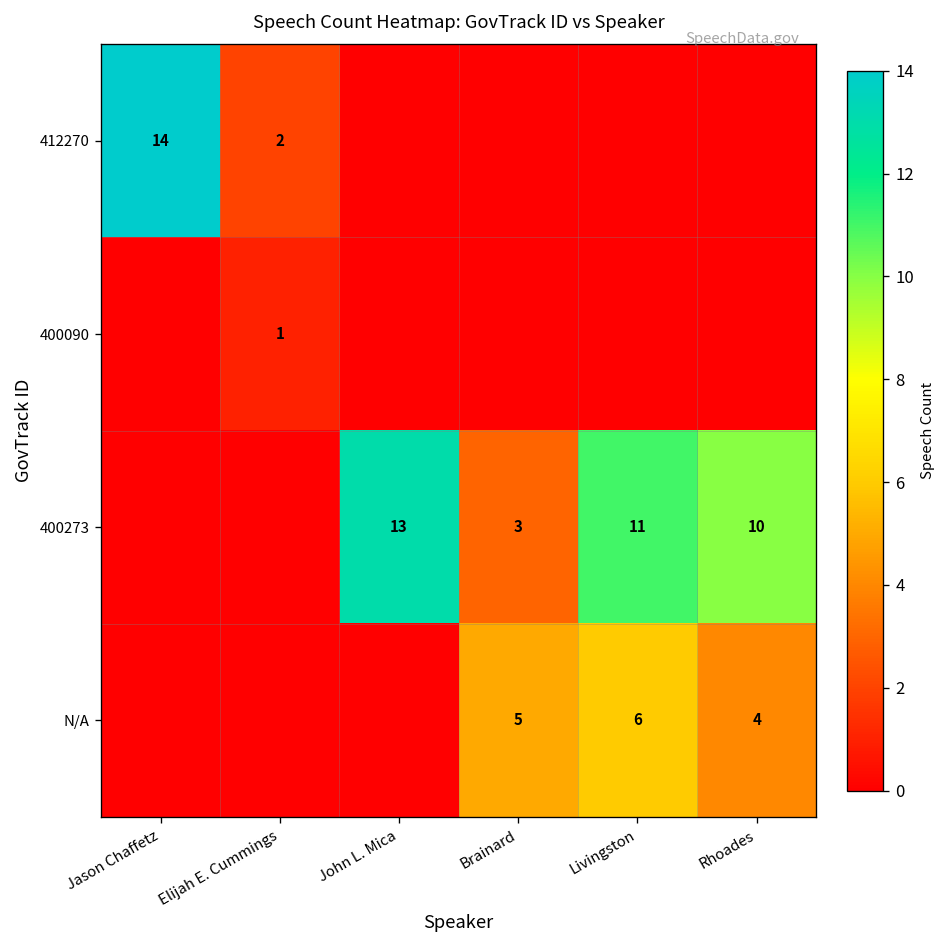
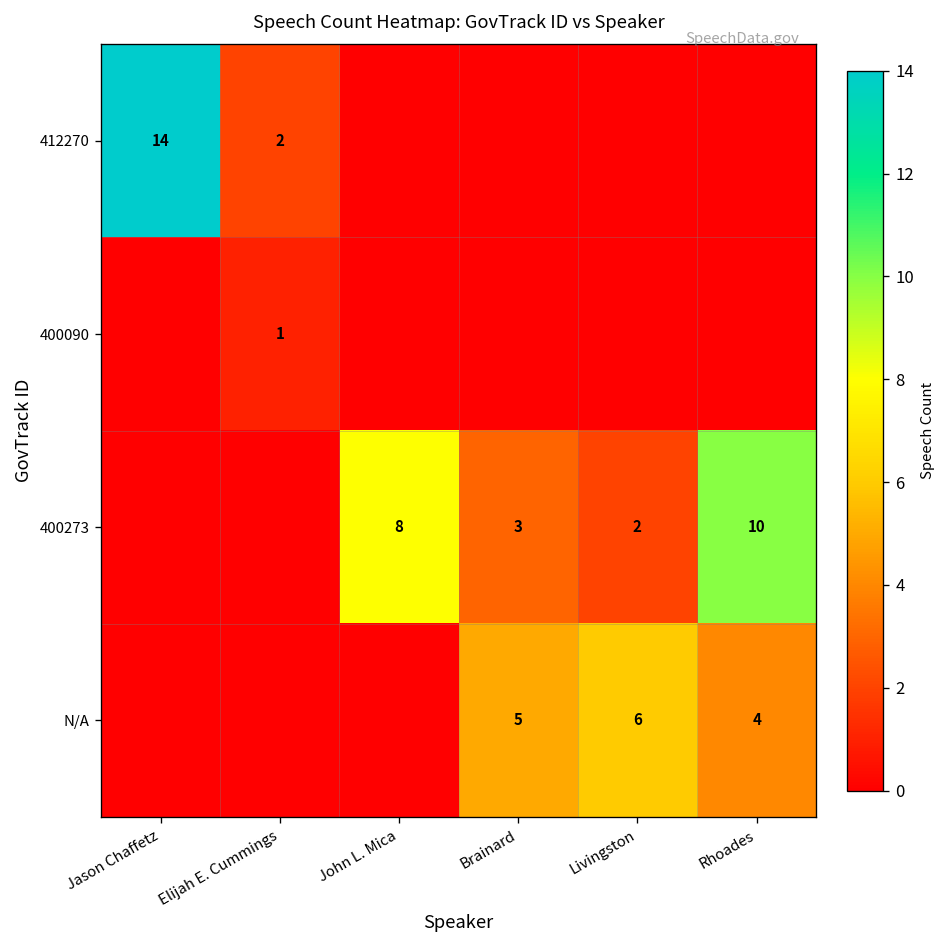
  {
    "412270": {
      "Jason Chaffetz": 14,
      "Elijah E. Cummings": 2
    },
    "400090": {
      "Elijah E. Cummings": 1
    },
    "400273": {
-     "John L. Mica": 13,
+     "John L. Mica": 8,
      "Brainard": 3,
-     "Livingston": 11,
+     "Livingston": 2,
      "Rhoades": 10
    },
    "N/A": {
      "Brainard": 5,
      "Livingston": 6,
      "Rhoades": 4
    }
  }
